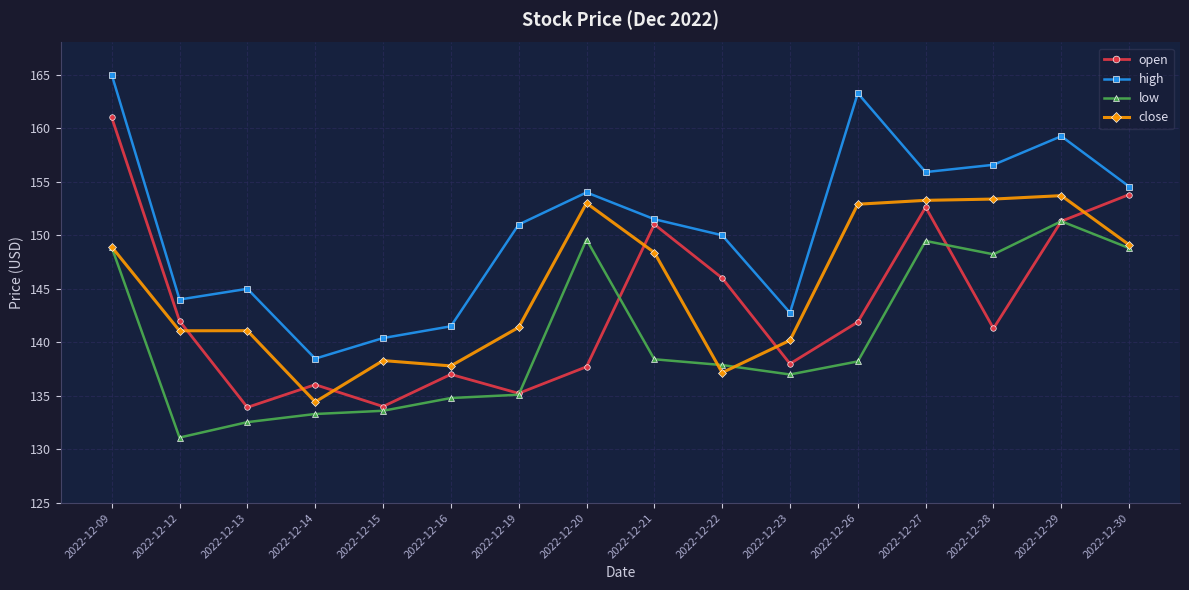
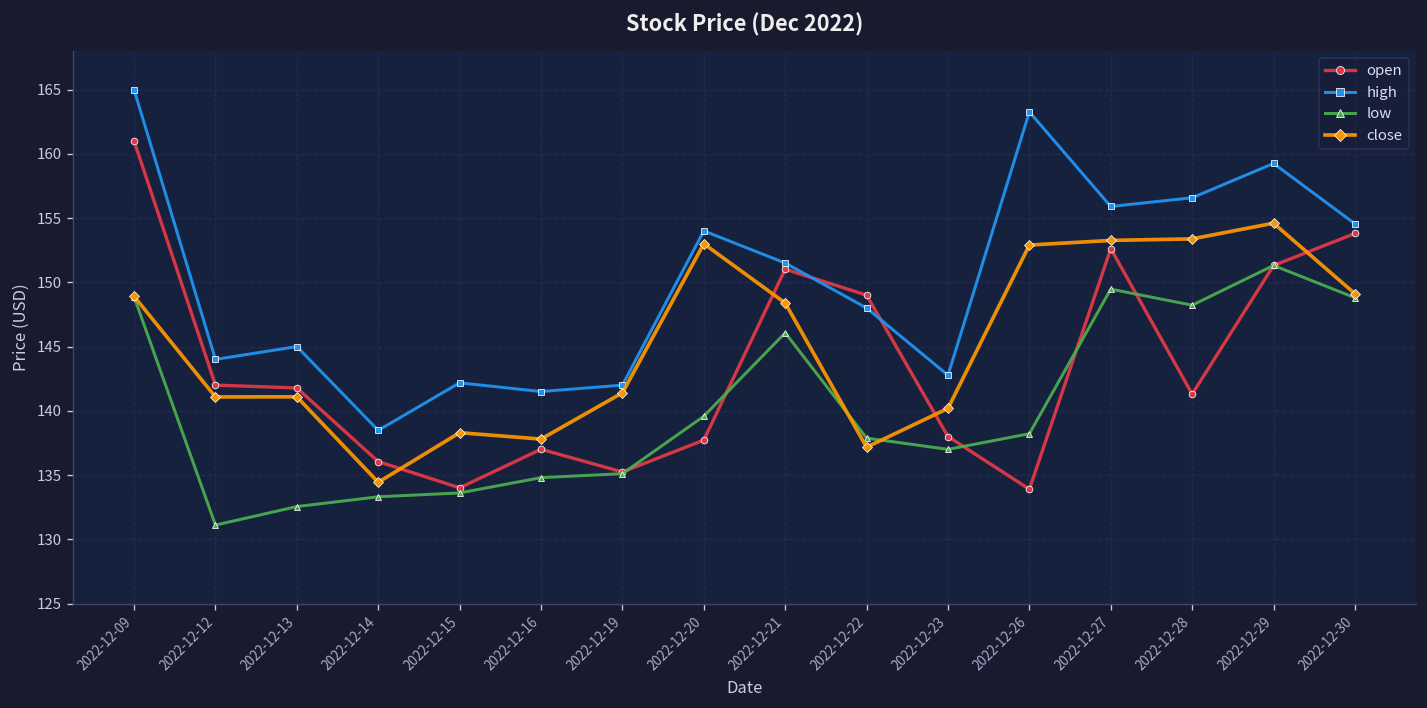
  {
    "open": {
      "2022-12-09": 161.0,
      "2022-12-12": 142.0,
-     "2022-12-13": 133.9,
+     "2022-12-13": 141.8,
      "2022-12-14": 136.1,
      "2022-12-15": 134.0,
      "2022-12-16": 137.0,
      "2022-12-20": 137.7,
      "2022-12-21": 151.0,
-     "2022-12-22": 146,
+     "2022-12-22": 149,
      "2022-12-23": 138.0,
-     "2022-12-26": 141.9,
+     "2022-12-26": 133.9,
      "2022-12-27": 152.6,
      "2022-12-28": 141.3,
      "2022-12-30": 153.8
    },
    "high": {
      "2022-12-09": 165.0,
      "2022-12-12": 144.0,
      "2022-12-13": 145.0,
      "2022-12-14": 138.5,
-     "2022-12-15": 140.4,
+     "2022-12-15": 142.2,
      "2022-12-16": 141.5,
-     "2022-12-19": 151,
+     "2022-12-19": 142,
      "2022-12-20": 154.0,
      "2022-12-21": 151.5,
-     "2022-12-22": 150,
+     "2022-12-22": 148,
      "2022-12-23": 142.8,
      "2022-12-26": 163.3,
      "2022-12-27": 155.9,
      "2022-12-28": 156.6,
      "2022-12-29": 159.3,
      "2022-12-30": 154.6
    },
    "low": {
      "2022-12-12": 131.1,
      "2022-12-13": 132.6,
      "2022-12-14": 133.3,
      "2022-12-15": 133.6,
      "2022-12-16": 134.8,
-     "2022-12-20": 149.6,
-     "2022-12-21": 138.4,
+     "2022-12-20": 139.6,
+     "2022-12-21": 146.1,
      "2022-12-22": 137.9,
      "2022-12-23": 137.0,
      "2022-12-26": 138.2,
      "2022-12-27": 149.5,
      "2022-12-28": 148.2,
      "2022-12-30": 148.8
    },
    "close": {
      "2022-12-12": 141.1,
      "2022-12-13": 141.1,
      "2022-12-14": 134.4,
      "2022-12-15": 138.3,
      "2022-12-16": 137.8,
      "2022-12-19": 141.4,
      "2022-12-20": 153.0,
      "2022-12-21": 148.4,
      "2022-12-22": 137.2,
      "2022-12-23": 140.2,
      "2022-12-26": 152.9,
      "2022-12-27": 153.3,
      "2022-12-28": 153.4,
-     "2022-12-29": 153.7,
+     "2022-12-29": 154.6,
      "2022-12-30": 149.1
    }
  }
